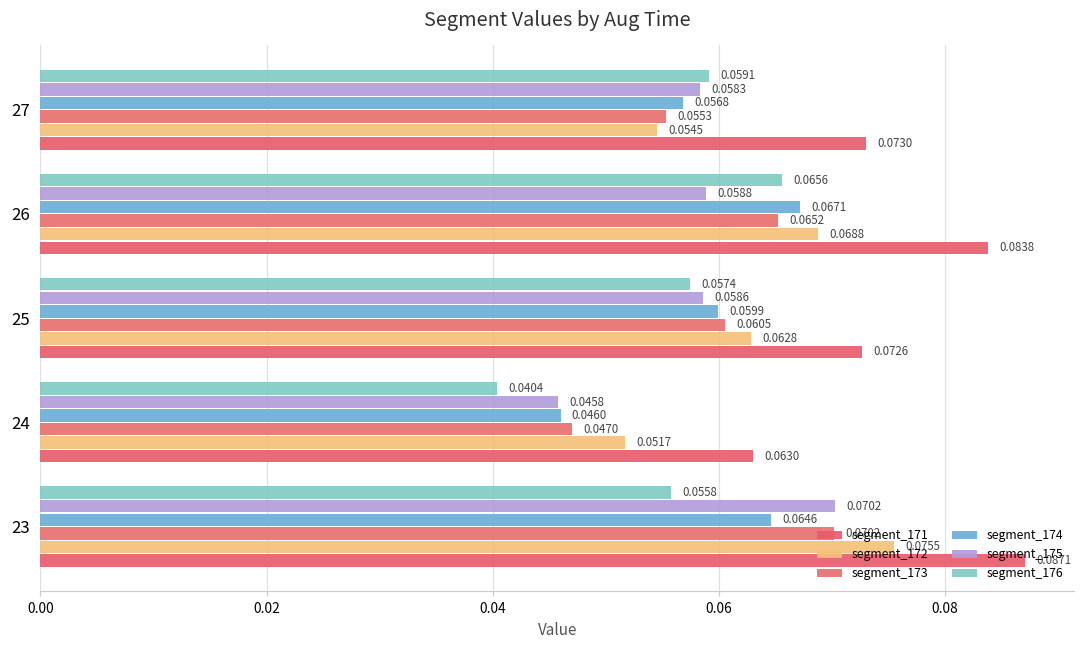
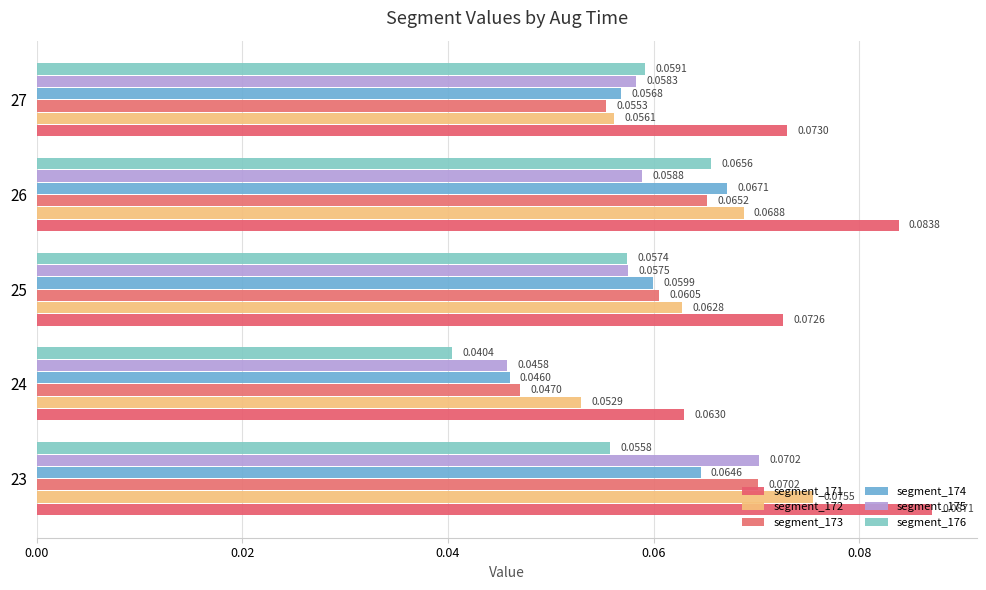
  {
    "segment_172": {
-     "27": 0.0545,
+     "27": 0.0561,
      "26": 0.0688,
      "25": 0.0628,
-     "24": 0.0517,
+     "24": 0.0529,
      "23": 0.0755
    },
    "segment_175": {
      "27": 0.0583,
      "26": 0.0588,
-     "25": 0.0586,
+     "25": 0.0575,
      "24": 0.0458,
      "23": 0.0702
    }
  }
